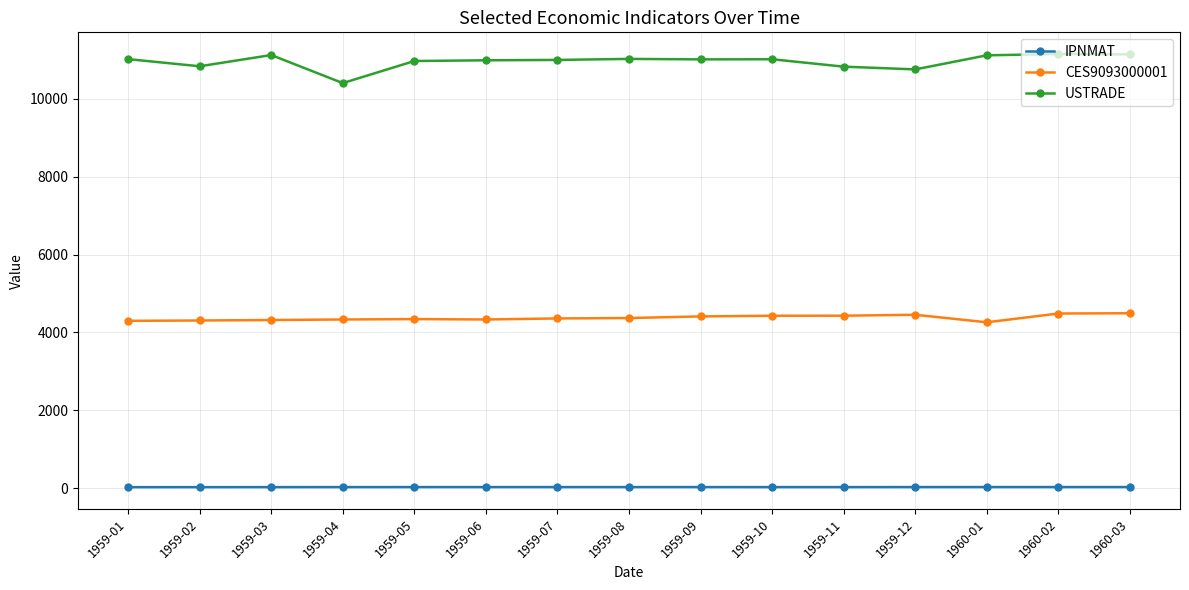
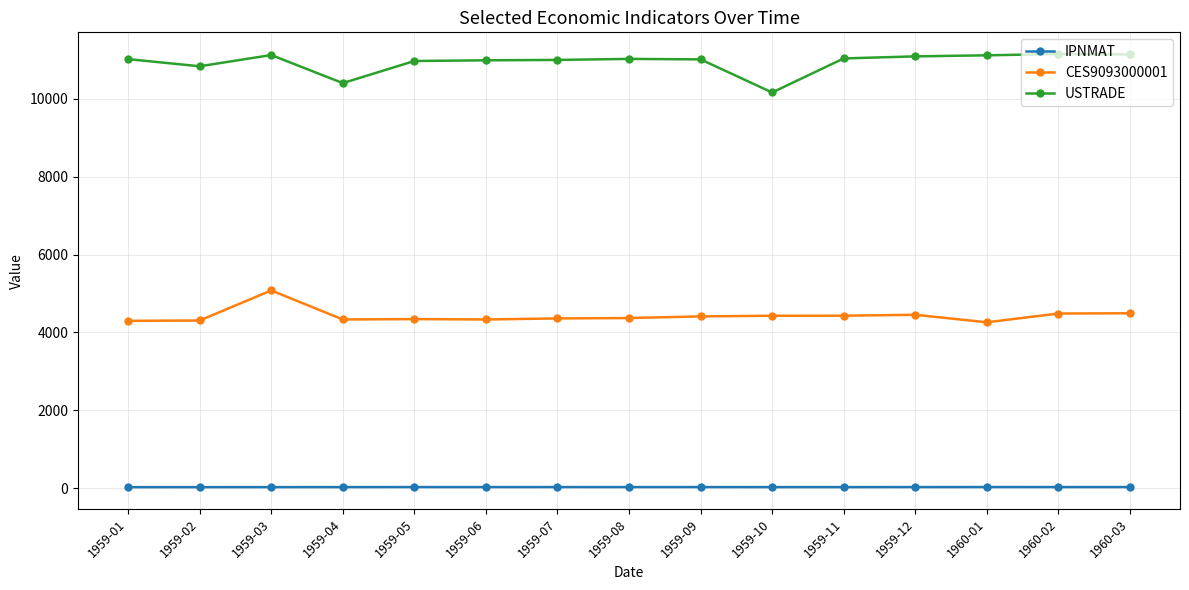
  {
    "IPNMAT": {
      "1959-01": 0,
      "1959-02": 0,
      "1959-03": 0,
      "1959-04": 0,
      "1959-05": 0,
      "1959-06": 0,
      "1959-07": 0,
      "1959-08": 0,
      "1959-09": 0,
      "1959-10": 0,
      "1959-11": 0,
      "1959-12": 0,
      "1960-01": 0,
      "1960-02": 0,
      "1960-03": 0
    },
    "CES9093000001": {
      "1959-01": 4300,
      "1959-02": 4300,
-     "1959-03": 4300,
+     "1959-03": 5100,
      "1959-04": 4300,
      "1959-05": 4300,
      "1959-06": 4300,
      "1959-07": 4400,
      "1959-08": 4400,
      "1959-09": 4400,
      "1959-10": 4400,
      "1959-11": 4400,
      "1959-12": 4500,
      "1960-01": 4300,
      "1960-02": 4500,
      "1960-03": 4500
    },
    "USTRADE": {
      "1959-01": 11000,
      "1959-02": 10800,
      "1959-03": 11100,
      "1959-04": 10400,
      "1959-05": 11000,
      "1959-06": 11000,
      "1959-07": 11000,
      "1959-08": 11000,
      "1959-09": 11000,
-     "1959-10": 11000,
-     "1959-11": 10800,
-     "1959-12": 10800,
+     "1959-10": 10200,
+     "1959-11": 11000,
+     "1959-12": 11100,
      "1960-01": 11100
    }
  }
